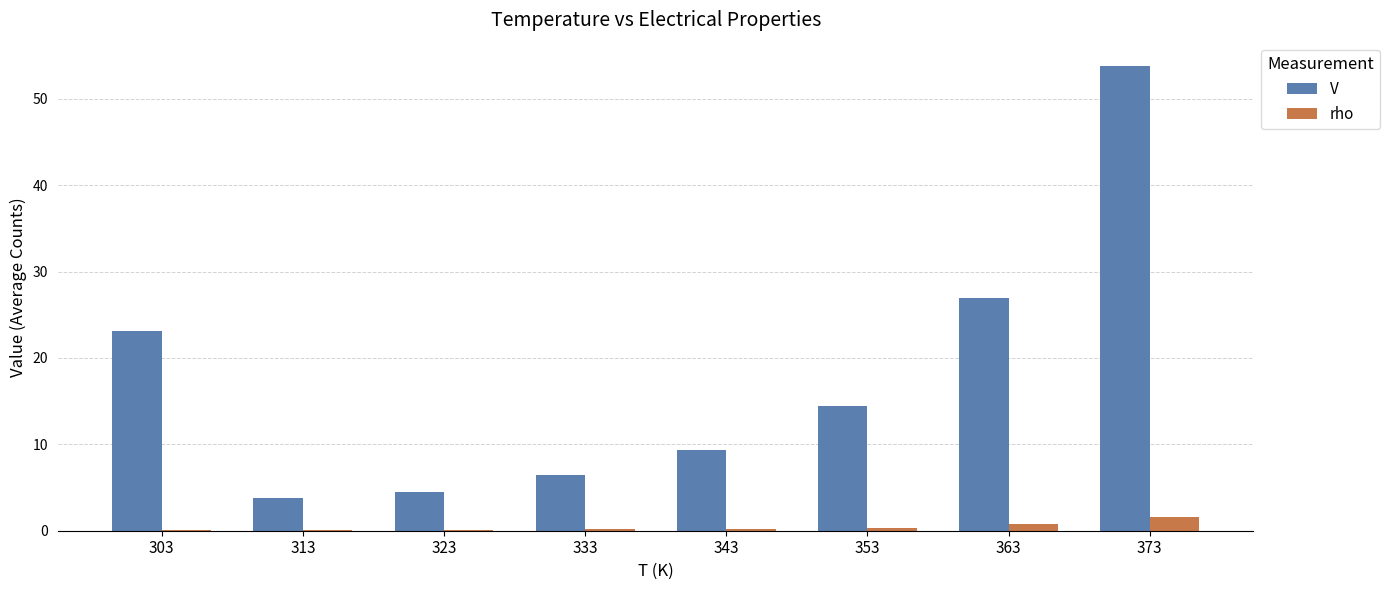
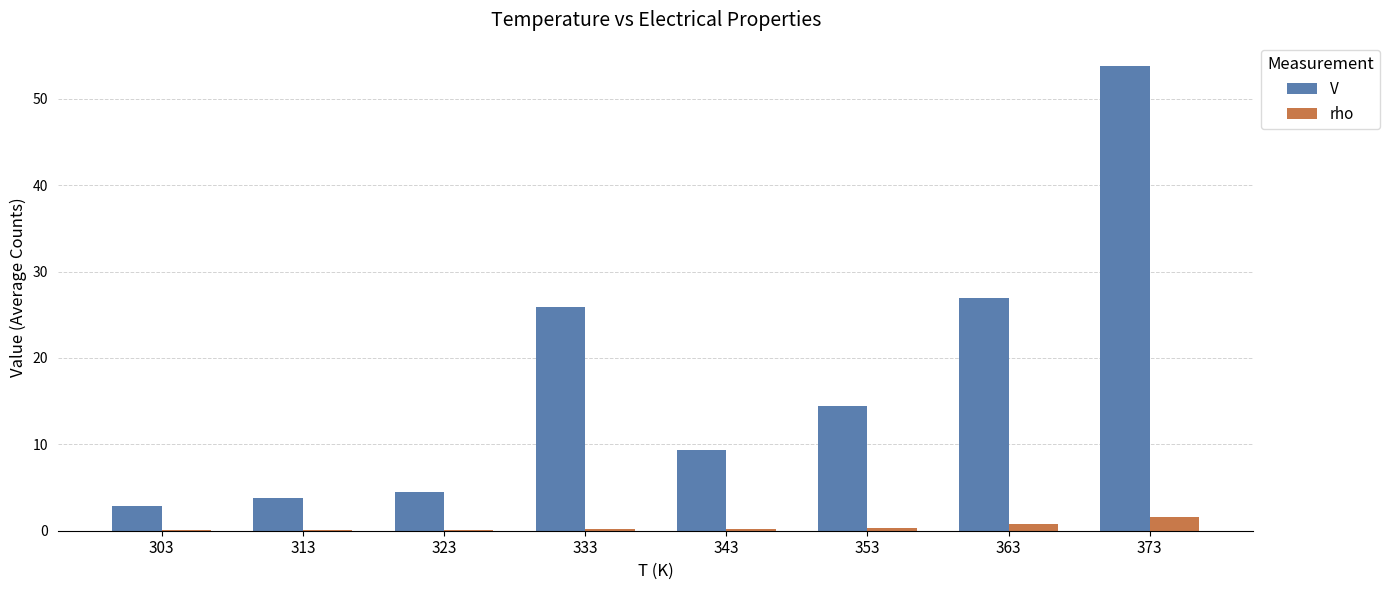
  {
    "V": {
-     "303": 23,
+     "303": 3,
      "313": 4,
      "323": 5,
-     "333": 7,
+     "333": 26,
      "343": 9,
      "353": 14,
      "363": 27,
      "373": 54
    },
    "rho": {
      "353": 0,
      "363": 1,
      "373": 2
    }
  }
